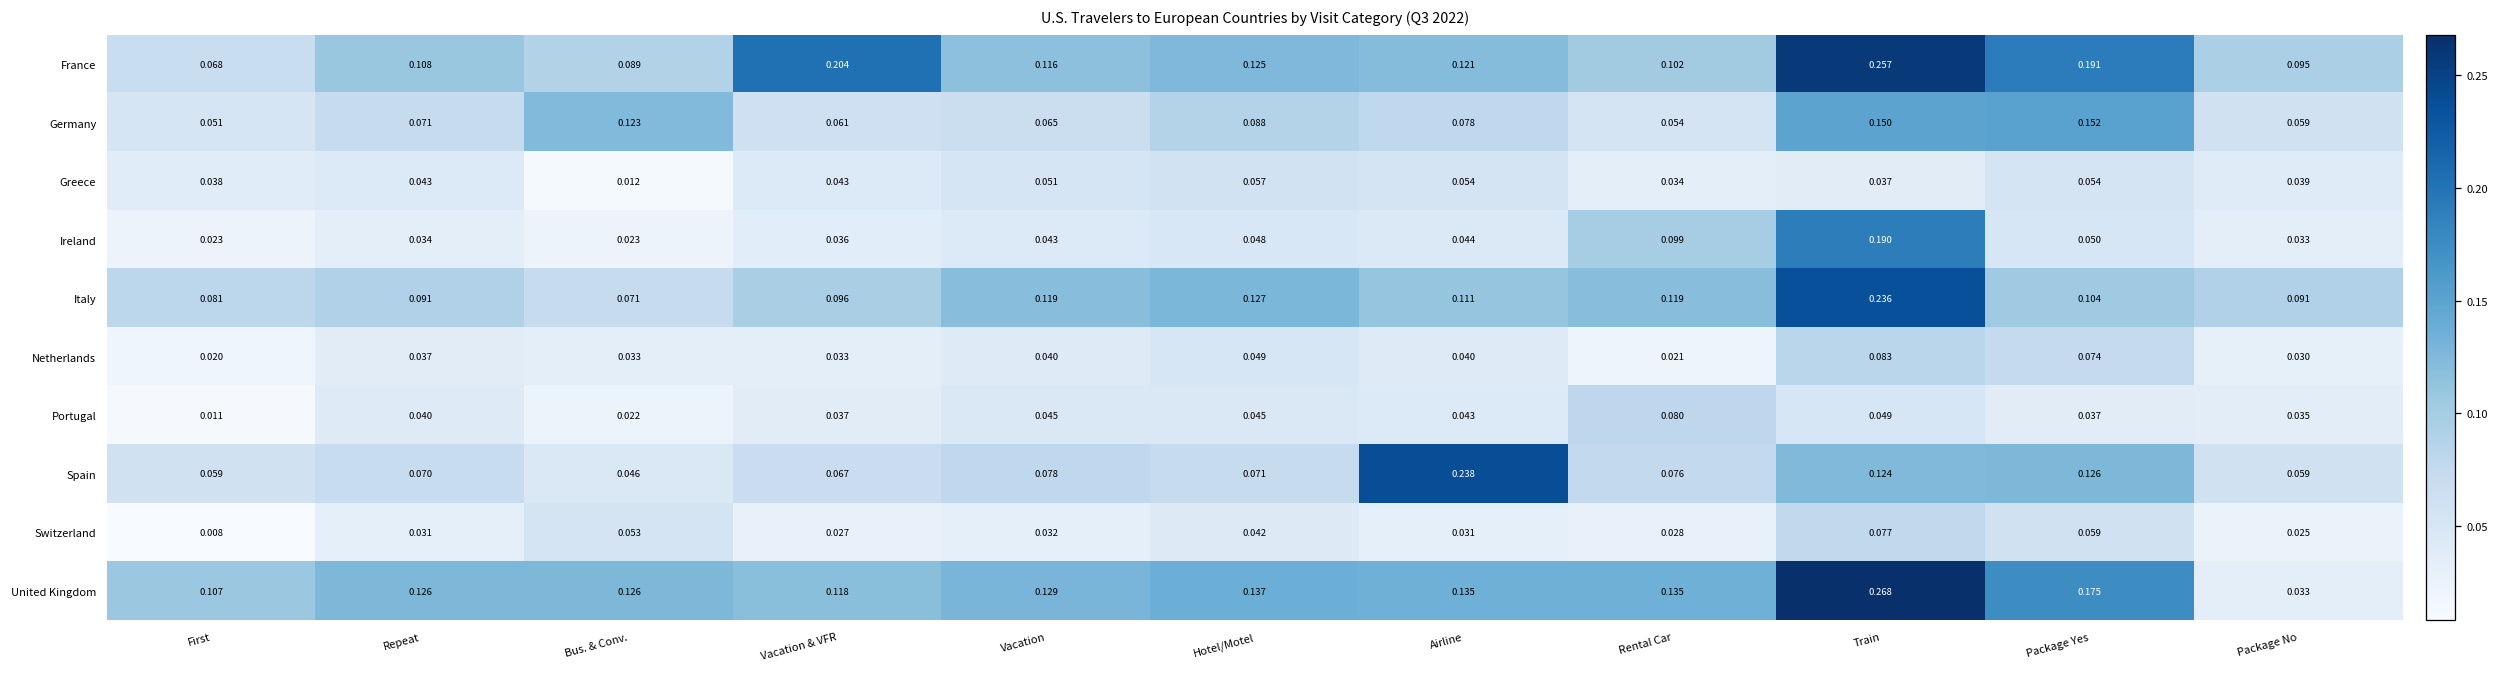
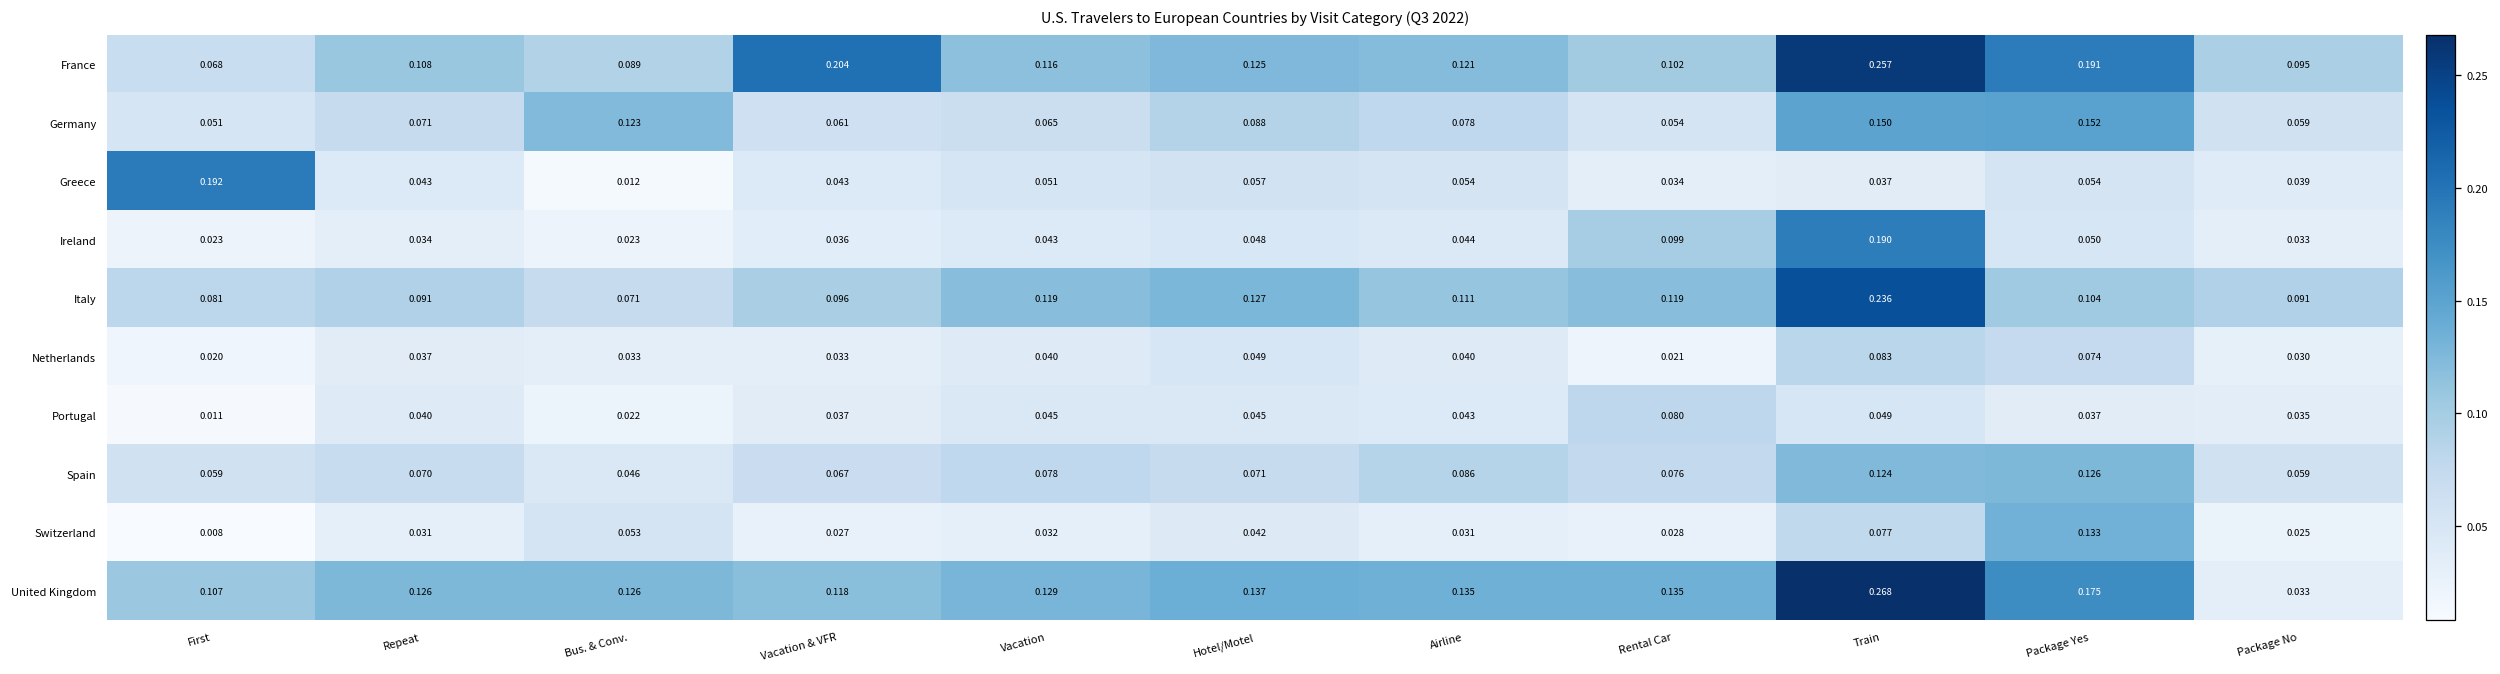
  {
    "France": {
      "First": 0.068,
      "Repeat": 0.108,
      "Bus. & Conv.": 0.089,
      "Vacation & VFR": 0.204,
      "Vacation": 0.116,
      "Hotel/Motel": 0.125,
      "Airline": 0.121,
      "Rental Car": 0.102,
      "Train": 0.257,
      "Package Yes": 0.191,
      "Package No": 0.095
    },
    "Germany": {
      "First": 0.051,
      "Repeat": 0.071,
      "Bus. & Conv.": 0.123,
      "Vacation & VFR": 0.061,
      "Vacation": 0.065,
      "Hotel/Motel": 0.088,
      "Airline": 0.078,
      "Rental Car": 0.054,
      "Train": 0.150,
      "Package Yes": 0.152,
      "Package No": 0.059
    },
    "Greece": {
-     "First": 0.038,
+     "First": 0.192,
      "Repeat": 0.043,
      "Bus. & Conv.": 0.012,
      "Vacation & VFR": 0.043,
      "Vacation": 0.051,
      "Hotel/Motel": 0.057,
      "Airline": 0.054,
      "Rental Car": 0.034,
      "Train": 0.037,
      "Package Yes": 0.054,
      "Package No": 0.039
    },
    "Ireland": {
      "First": 0.023,
      "Repeat": 0.034,
      "Bus. & Conv.": 0.023,
      "Vacation & VFR": 0.036,
      "Vacation": 0.043,
      "Hotel/Motel": 0.048,
      "Airline": 0.044,
      "Rental Car": 0.099,
      "Train": 0.190,
      "Package Yes": 0.050,
      "Package No": 0.033
    },
    "Italy": {
      "First": 0.081,
      "Repeat": 0.091,
      "Bus. & Conv.": 0.071,
      "Vacation & VFR": 0.096,
      "Vacation": 0.119,
      "Hotel/Motel": 0.127,
      "Airline": 0.111,
      "Rental Car": 0.119,
      "Train": 0.236,
      "Package Yes": 0.104,
      "Package No": 0.091
    },
    "Netherlands": {
      "First": 0.020,
      "Repeat": 0.037,
      "Bus. & Conv.": 0.033,
      "Vacation & VFR": 0.033,
      "Vacation": 0.040,
      "Hotel/Motel": 0.049,
      "Airline": 0.040,
      "Rental Car": 0.021,
      "Train": 0.083,
      "Package Yes": 0.074,
      "Package No": 0.030
    },
    "Portugal": {
      "First": 0.011,
      "Repeat": 0.040,
      "Bus. & Conv.": 0.022,
      "Vacation & VFR": 0.037,
      "Vacation": 0.045,
      "Hotel/Motel": 0.045,
      "Airline": 0.043,
      "Rental Car": 0.080,
      "Train": 0.049,
      "Package Yes": 0.037,
      "Package No": 0.035
    },
    "Spain": {
      "First": 0.059,
      "Repeat": 0.070,
      "Bus. & Conv.": 0.046,
      "Vacation & VFR": 0.067,
      "Vacation": 0.078,
      "Hotel/Motel": 0.071,
-     "Airline": 0.238,
+     "Airline": 0.086,
      "Rental Car": 0.076,
      "Train": 0.124,
      "Package Yes": 0.126,
      "Package No": 0.059
    },
    "Switzerland": {
      "First": 0.008,
      "Repeat": 0.031,
      "Bus. & Conv.": 0.053,
      "Vacation & VFR": 0.027,
      "Vacation": 0.032,
      "Hotel/Motel": 0.042,
      "Airline": 0.031,
      "Rental Car": 0.028,
      "Train": 0.077,
-     "Package Yes": 0.059,
+     "Package Yes": 0.133,
      "Package No": 0.025
    },
    "United Kingdom": {
      "First": 0.107,
      "Repeat": 0.126,
      "Bus. & Conv.": 0.126,
      "Vacation & VFR": 0.118,
      "Vacation": 0.129,
      "Hotel/Motel": 0.137,
      "Airline": 0.135,
      "Rental Car": 0.135,
      "Train": 0.268,
      "Package Yes": 0.175,
      "Package No": 0.033
    }
  }
